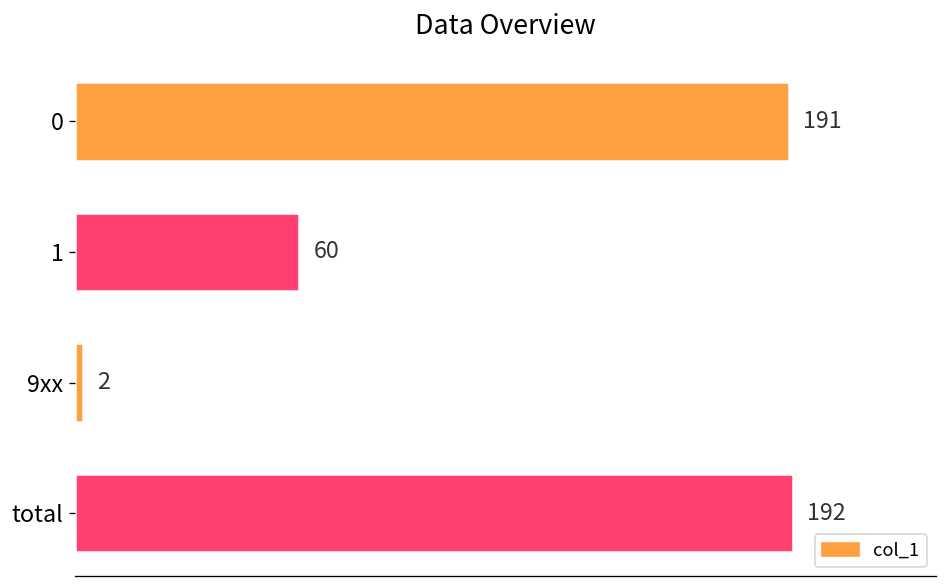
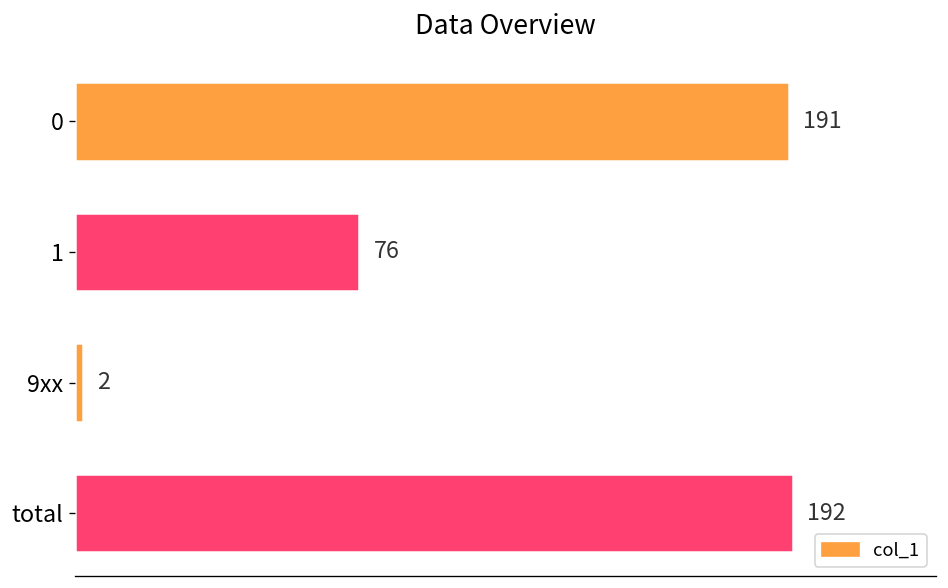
  {
    "0": 191,
-   "1": 60,
+   "1": 76,
    "9xx": 2,
    "total": 192
  }
